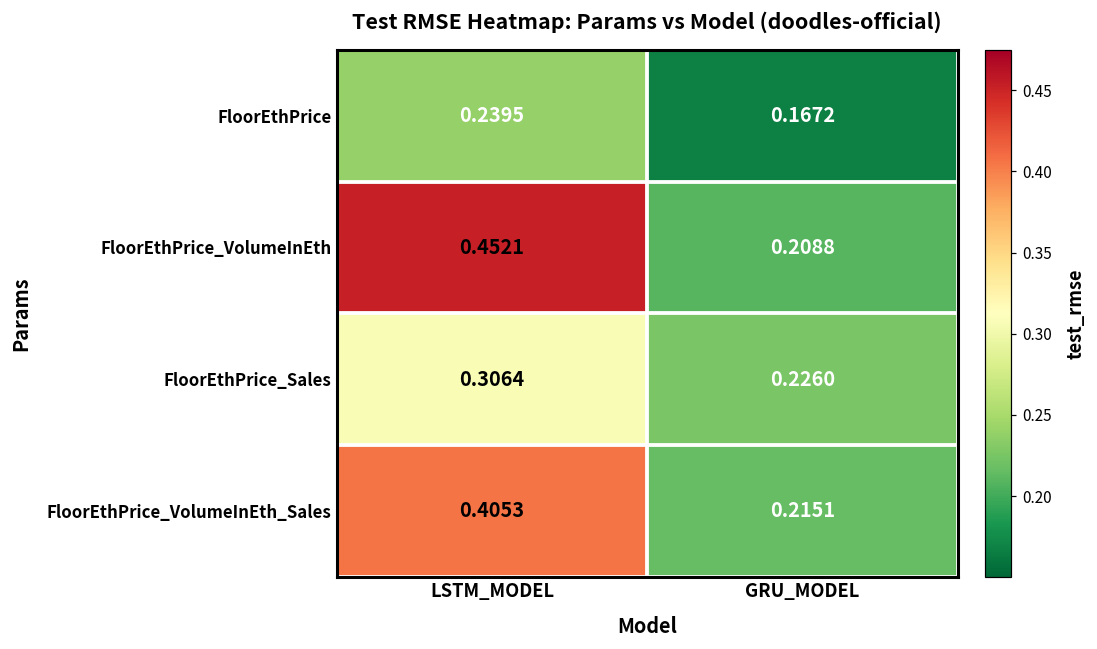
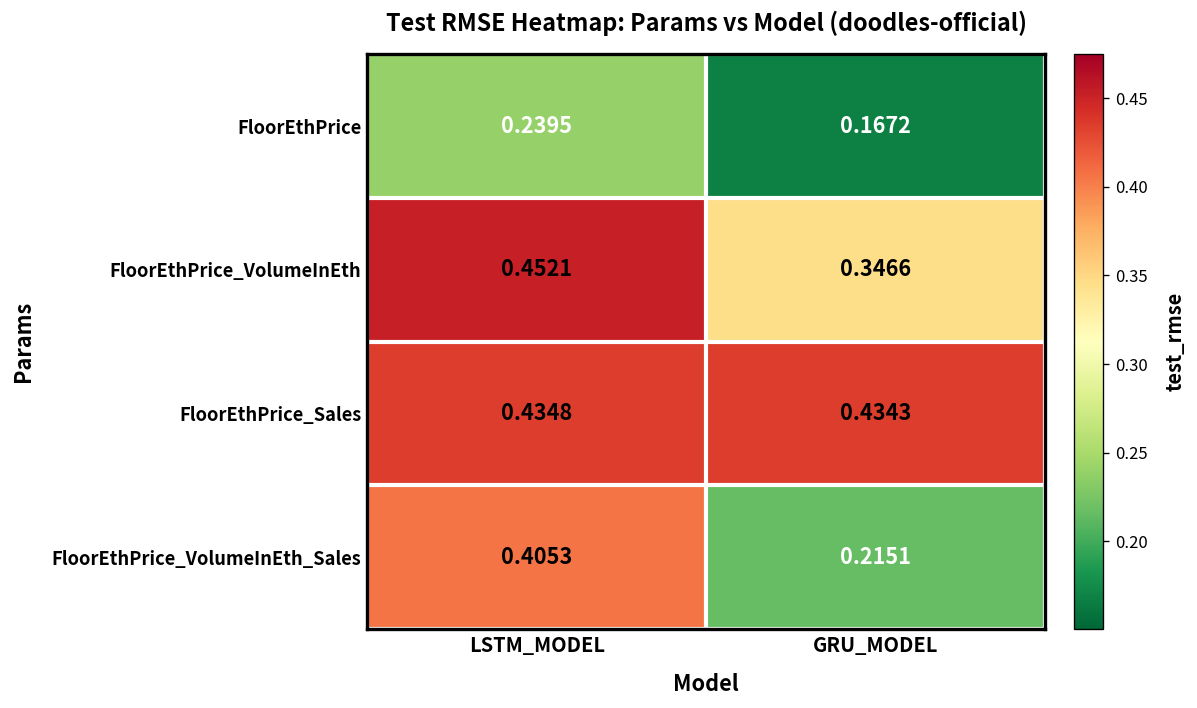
  {
    "FloorEthPrice": {
      "LSTM_MODEL": 0.2395,
      "GRU_MODEL": 0.1672
    },
    "FloorEthPrice_VolumeInEth": {
      "LSTM_MODEL": 0.4521,
-     "GRU_MODEL": 0.2088
+     "GRU_MODEL": 0.3466
    },
    "FloorEthPrice_Sales": {
-     "LSTM_MODEL": 0.3064,
-     "GRU_MODEL": 0.2260
+     "LSTM_MODEL": 0.4348,
+     "GRU_MODEL": 0.4343
    },
    "FloorEthPrice_VolumeInEth_Sales": {
      "LSTM_MODEL": 0.4053,
      "GRU_MODEL": 0.2151
    }
  }
